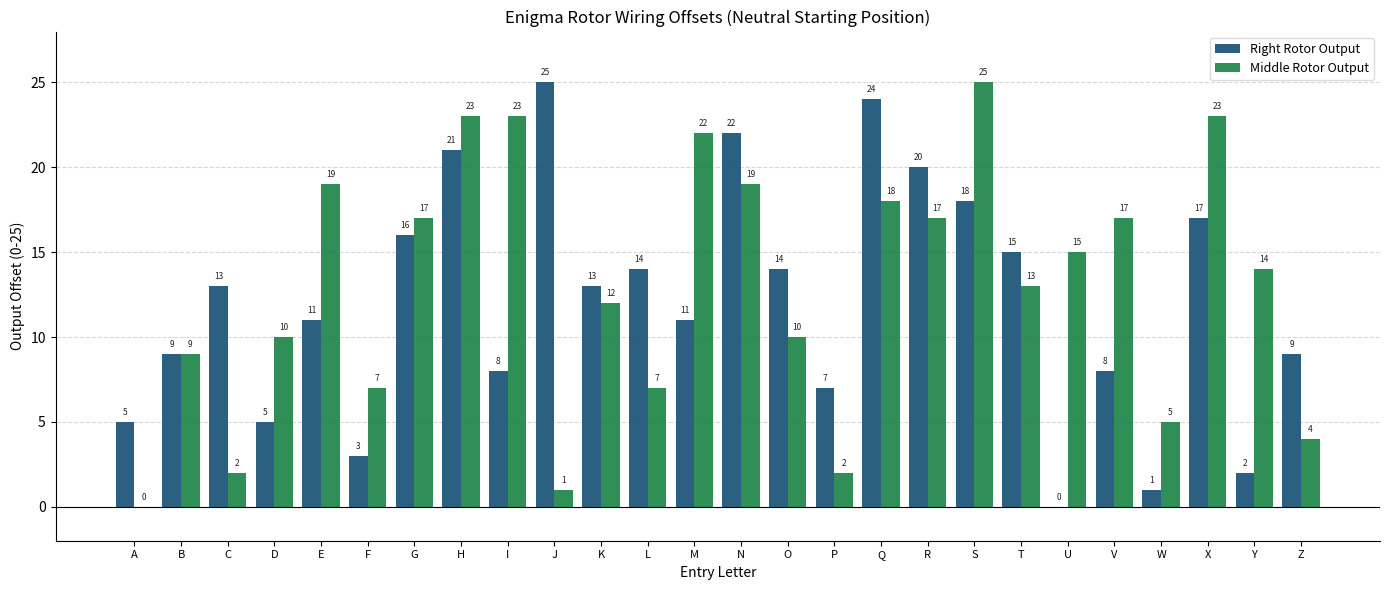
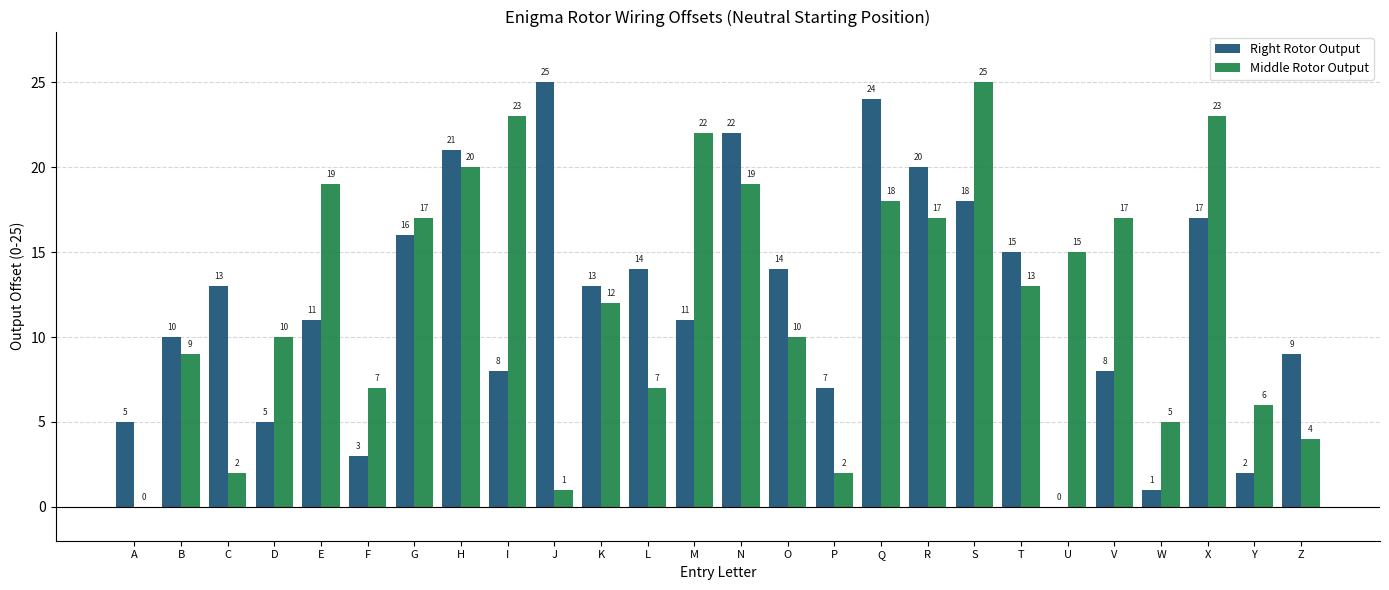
  {
    "Right Rotor Output": {
      "A": 5,
-     "B": 9,
+     "B": 10,
      "C": 13,
      "D": 5,
      "E": 11,
      "F": 3,
      "G": 16,
      "H": 21,
      "I": 8,
      "J": 25,
      "K": 13,
      "L": 14,
      "M": 11,
      "N": 22,
      "O": 14,
      "P": 7,
      "Q": 24,
      "R": 20,
      "S": 18,
      "T": 15,
      "U": 0,
      "V": 8,
      "W": 1,
      "X": 17,
      "Y": 2,
      "Z": 9
    },
    "Middle Rotor Output": {
      "A": 0,
      "B": 9,
      "C": 2,
      "D": 10,
      "E": 19,
      "F": 7,
      "G": 17,
-     "H": 23,
+     "H": 20,
      "I": 23,
      "J": 1,
      "K": 12,
      "L": 7,
      "M": 22,
      "N": 19,
      "O": 10,
      "P": 2,
      "Q": 18,
      "R": 17,
      "S": 25,
      "T": 13,
      "U": 15,
      "V": 17,
      "W": 5,
      "X": 23,
-     "Y": 14,
+     "Y": 6,
      "Z": 4
    }
  }
